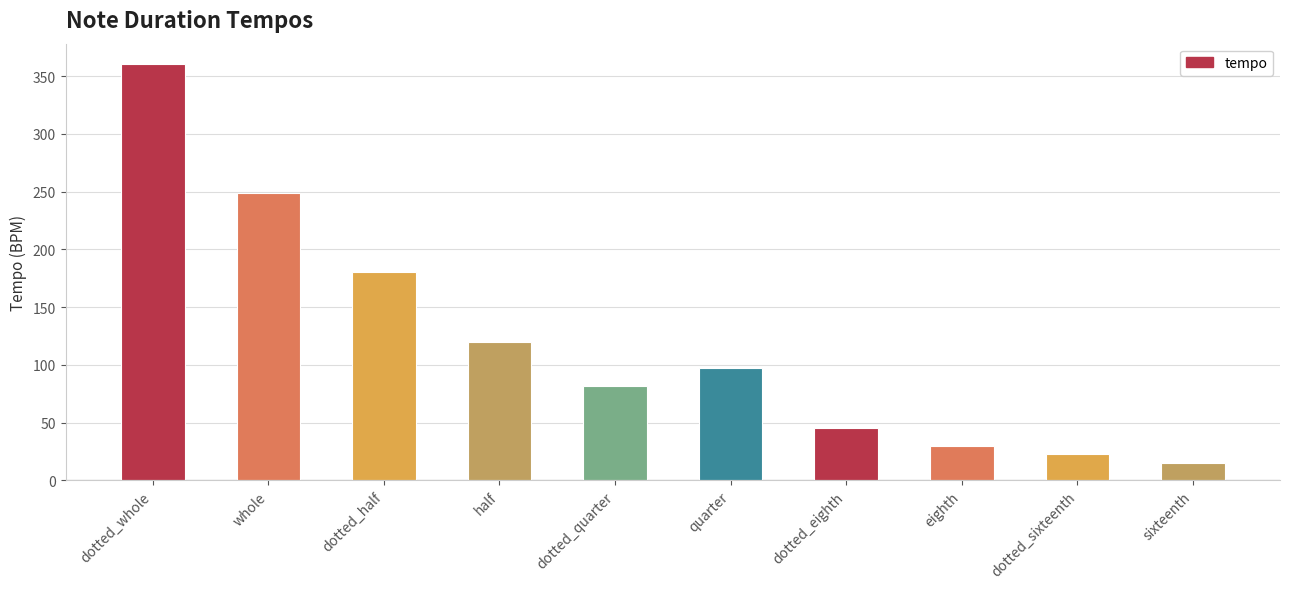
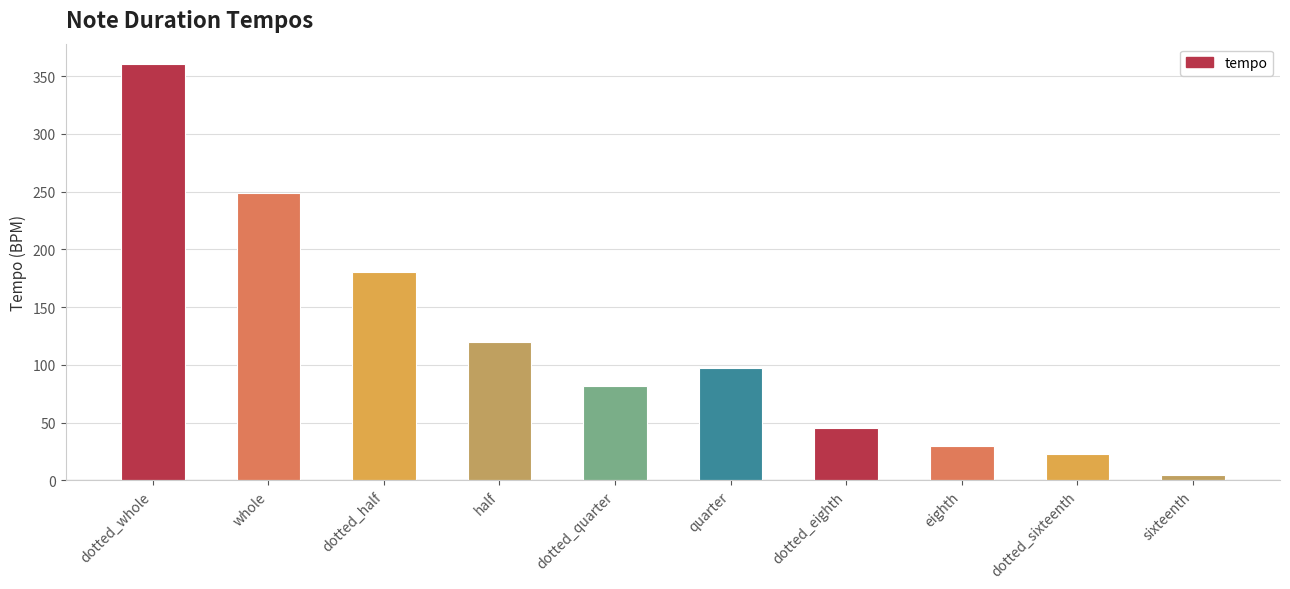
  {
    "dotted_whole": 360,
    "whole": 249,
    "dotted_half": 180,
    "half": 120,
    "dotted_quarter": 82,
    "quarter": 97,
    "dotted_eighth": 45,
    "eighth": 30,
    "dotted_sixteenth": 23,
-   "sixteenth": 15
+   "sixteenth": 5
  }
